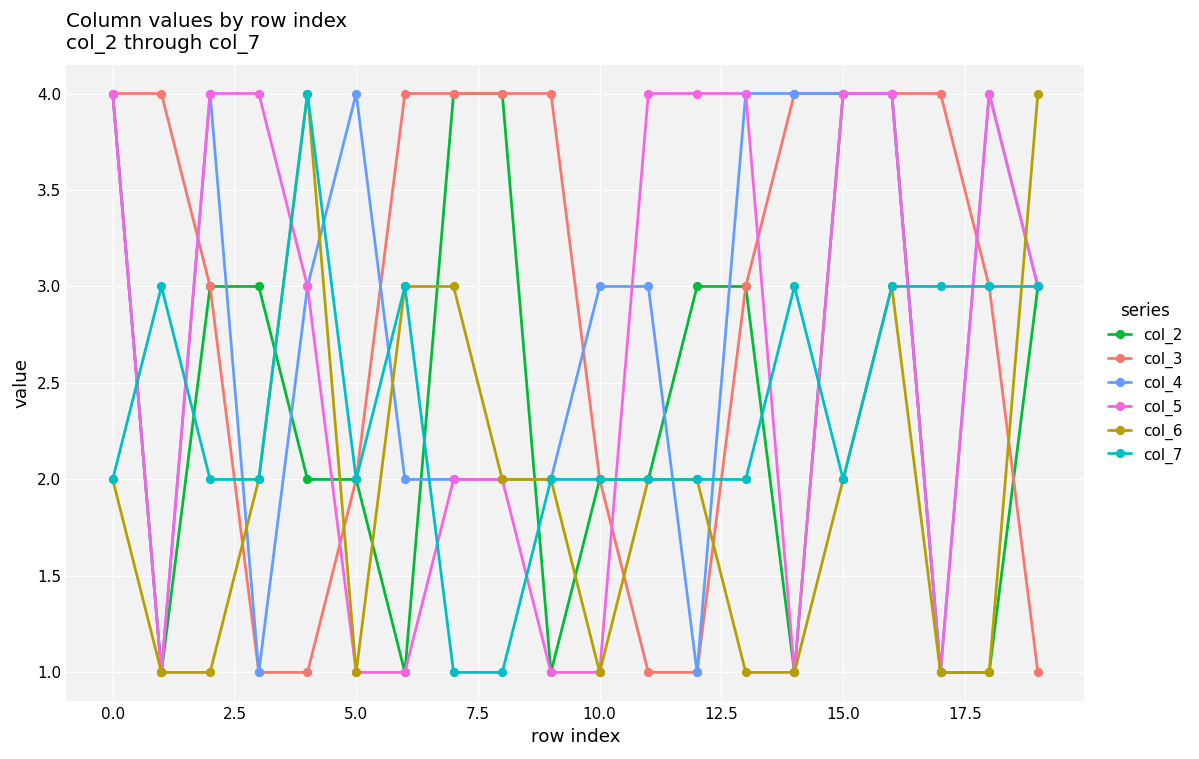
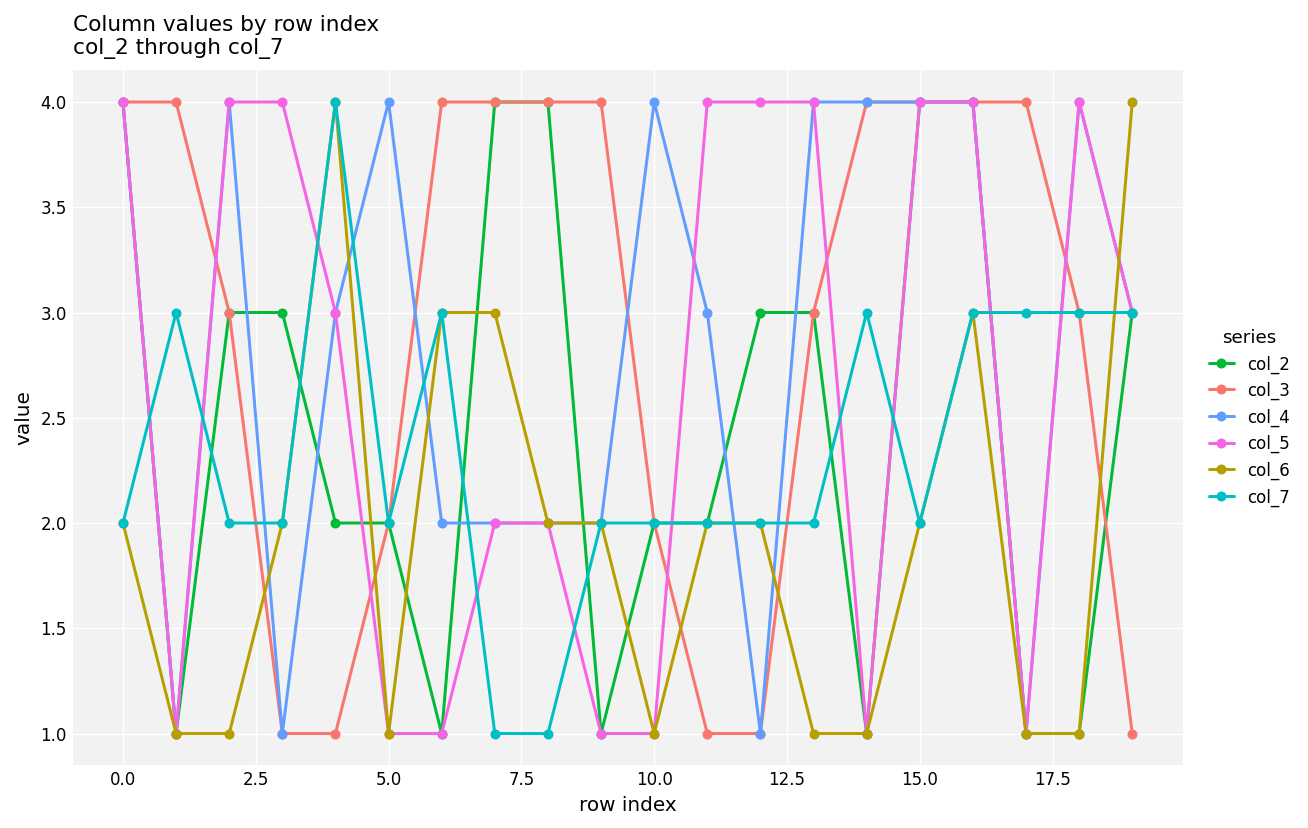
  {
    "col_4": {
      "5.0": 4,
-     "10.0": 3
+     "10.0": 4
    }
  }
